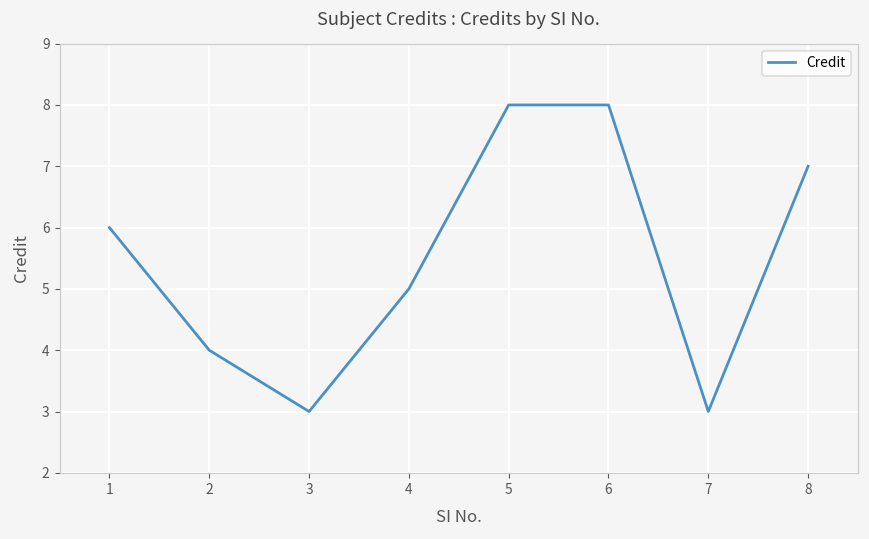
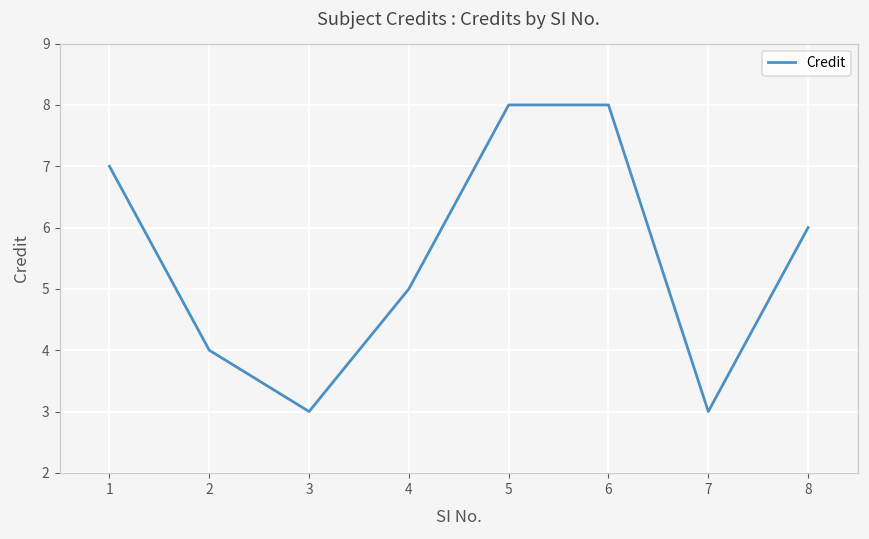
  {
-   "1": 6,
+   "1": 7,
    "2": 4,
    "3": 3,
    "4": 5,
    "5": 8,
    "6": 8,
    "7": 3,
-   "8": 7
+   "8": 6
  }
